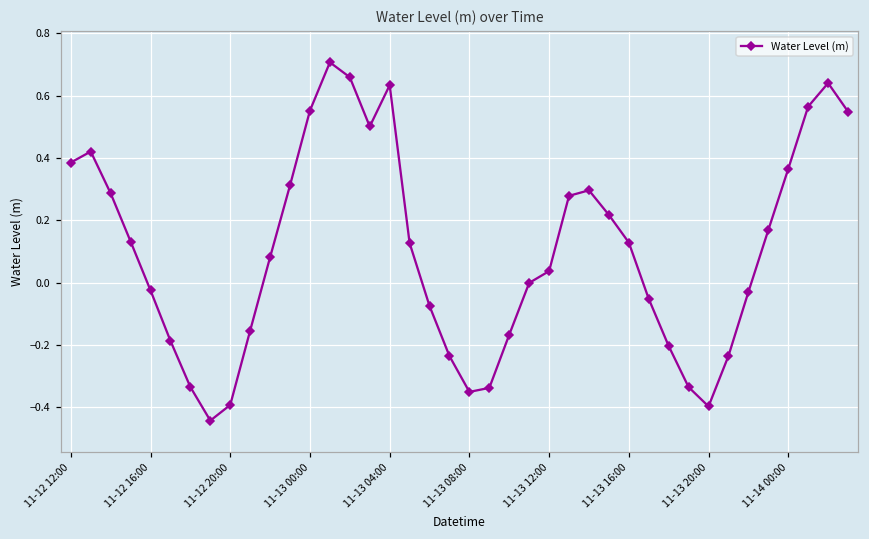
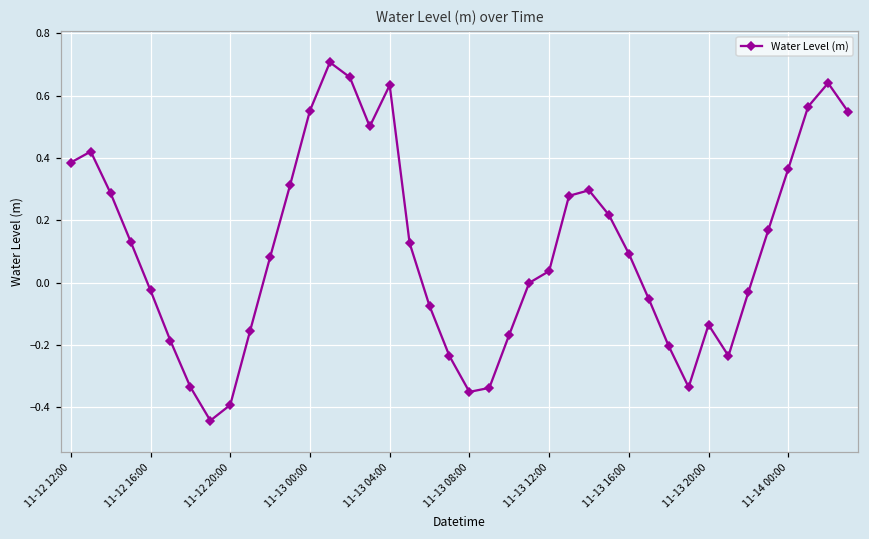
  {
    "11-12 12:00": 0.39,
    "11-12 16:00": -0.03,
    "11-12 20:00": -0.39,
    "11-13 00:00": 0.55,
    "11-13 04:00": 0.63,
    "11-13 08:00": -0.35,
    "11-13 12:00": 0.04,
-   "11-13 16:00": 0.13,
-   "11-13 20:00": -0.40,
+   "11-13 16:00": 0.09,
+   "11-13 20:00": -0.14,
    "11-14 00:00": 0.36
  }
